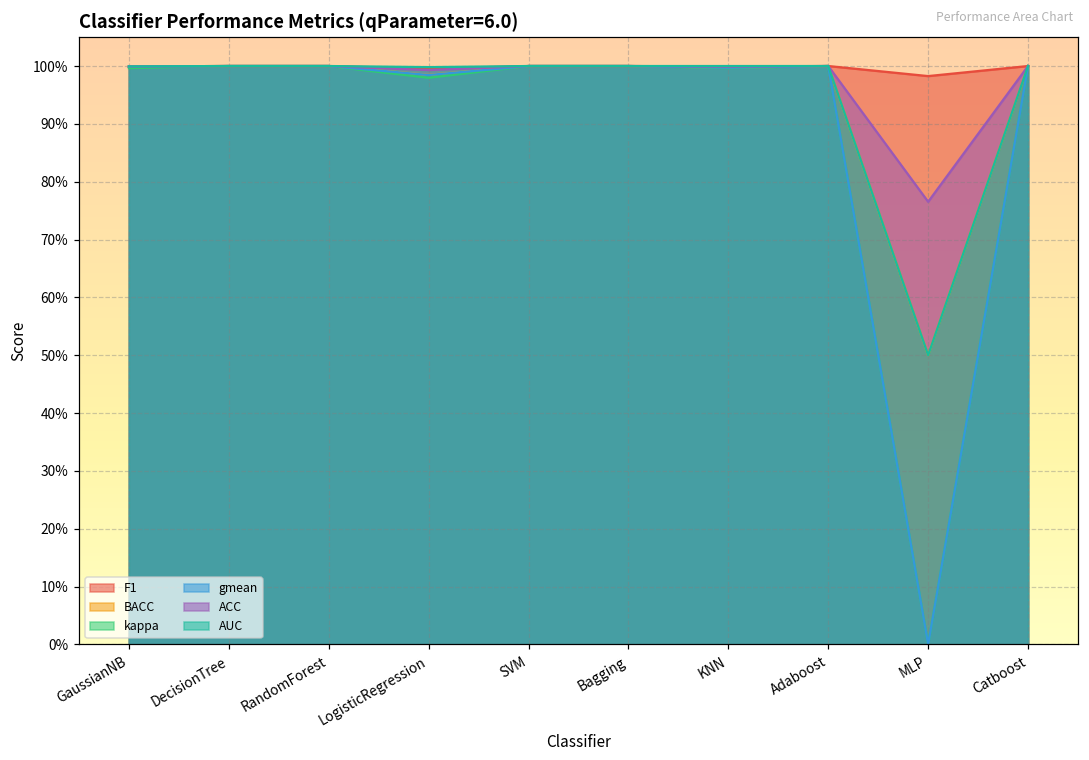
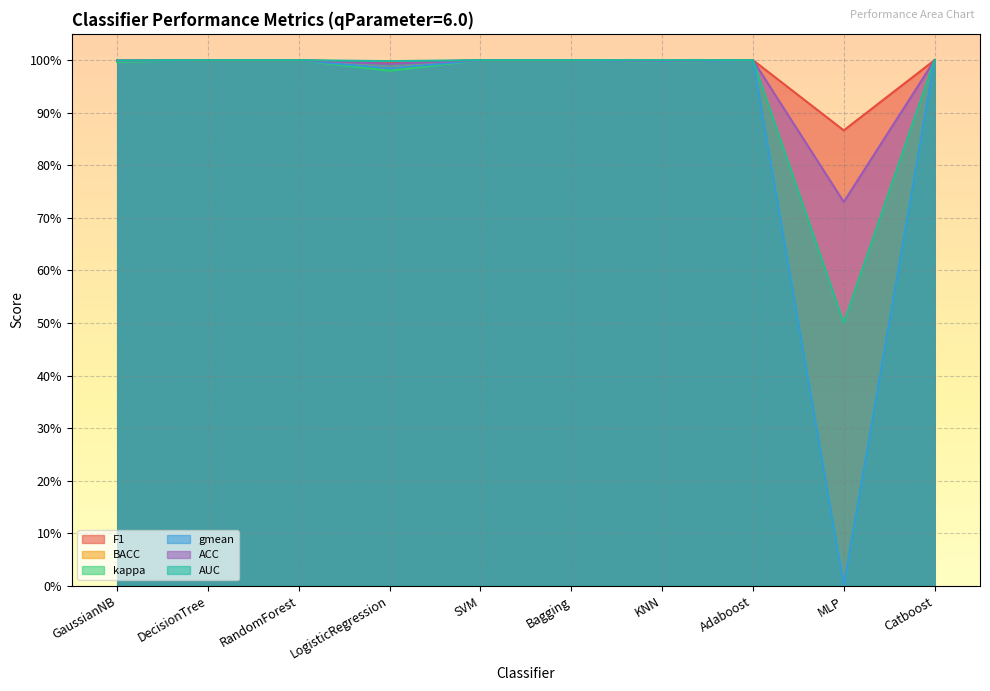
  {
    "F1": {
-     "MLP": "98%"
+     "MLP": "87%"
    },
    "ACC": {
-     "MLP": "77%"
+     "MLP": "73%"
    }
  }
